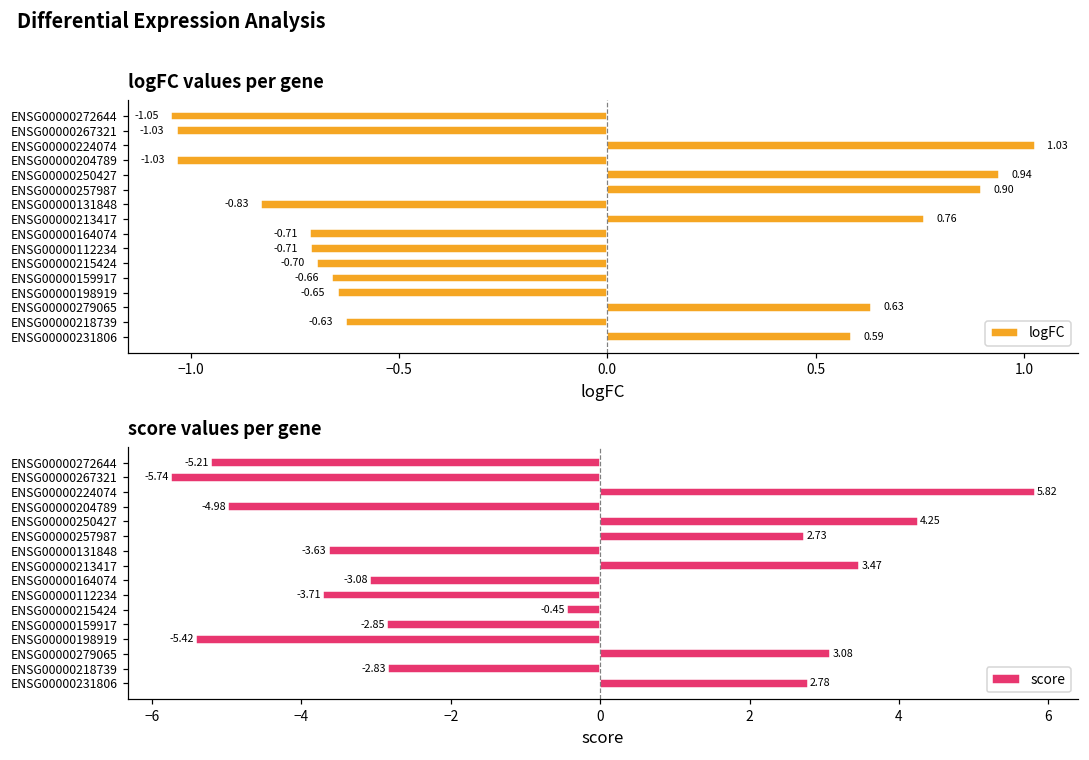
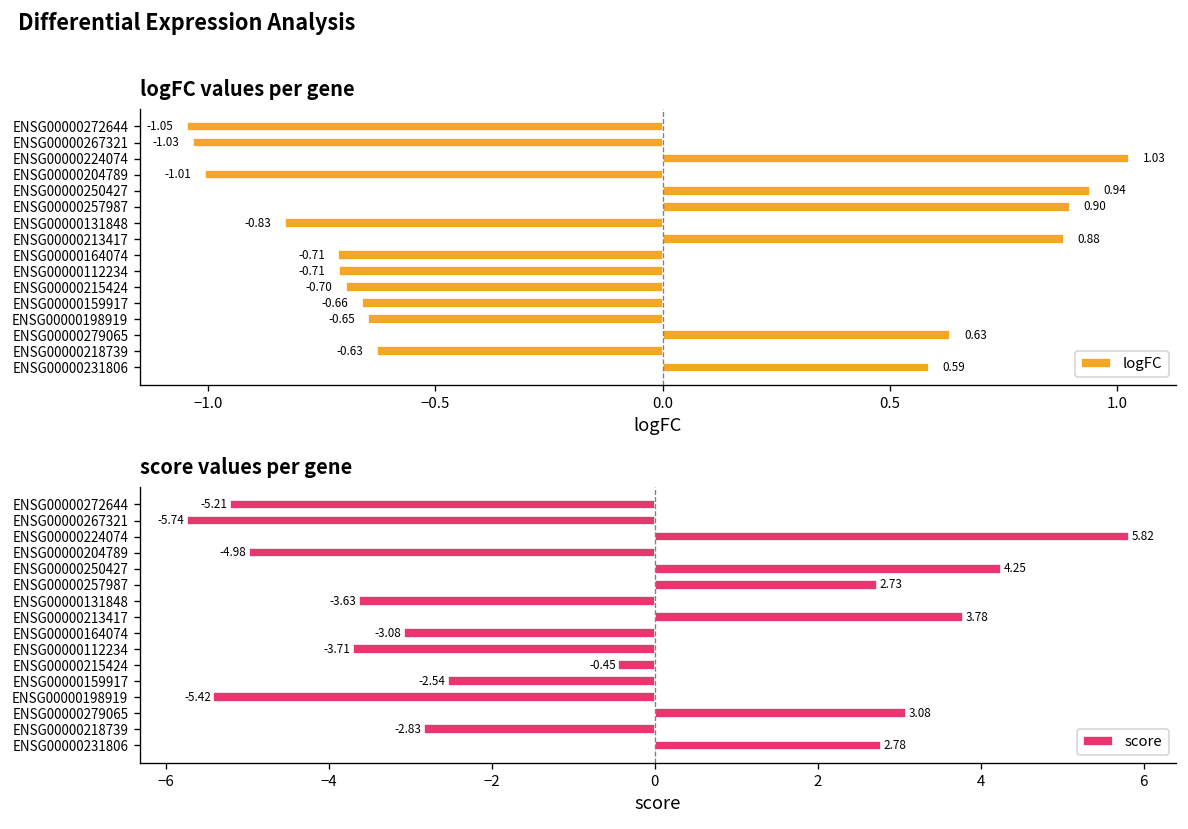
  {
    "logFC values per gene": {
      "ENSG00000272644": -1.05,
      "ENSG00000267321": -1.03,
      "ENSG00000224074": 1.03,
-     "ENSG00000204789": -1.03,
+     "ENSG00000204789": -1.01,
      "ENSG00000250427": 0.94,
      "ENSG00000257987": 0.90,
      "ENSG00000131848": -0.83,
-     "ENSG00000213417": 0.76,
+     "ENSG00000213417": 0.88,
      "ENSG00000164074": -0.71,
      "ENSG00000112234": -0.71,
      "ENSG00000215424": -0.70,
      "ENSG00000159917": -0.66,
      "ENSG00000198919": -0.65,
      "ENSG00000279065": 0.63,
      "ENSG00000218739": -0.63,
      "ENSG00000231806": 0.59
    },
    "score values per gene": {
      "ENSG00000272644": -5.21,
      "ENSG00000267321": -5.74,
      "ENSG00000224074": 5.82,
      "ENSG00000204789": -4.98,
      "ENSG00000250427": 4.25,
      "ENSG00000257987": 2.73,
      "ENSG00000131848": -3.63,
-     "ENSG00000213417": 3.47,
+     "ENSG00000213417": 3.78,
      "ENSG00000164074": -3.08,
      "ENSG00000112234": -3.71,
      "ENSG00000215424": -0.45,
-     "ENSG00000159917": -2.85,
+     "ENSG00000159917": -2.54,
      "ENSG00000198919": -5.42,
      "ENSG00000279065": 3.08,
      "ENSG00000218739": -2.83,
      "ENSG00000231806": 2.78
    }
  }
